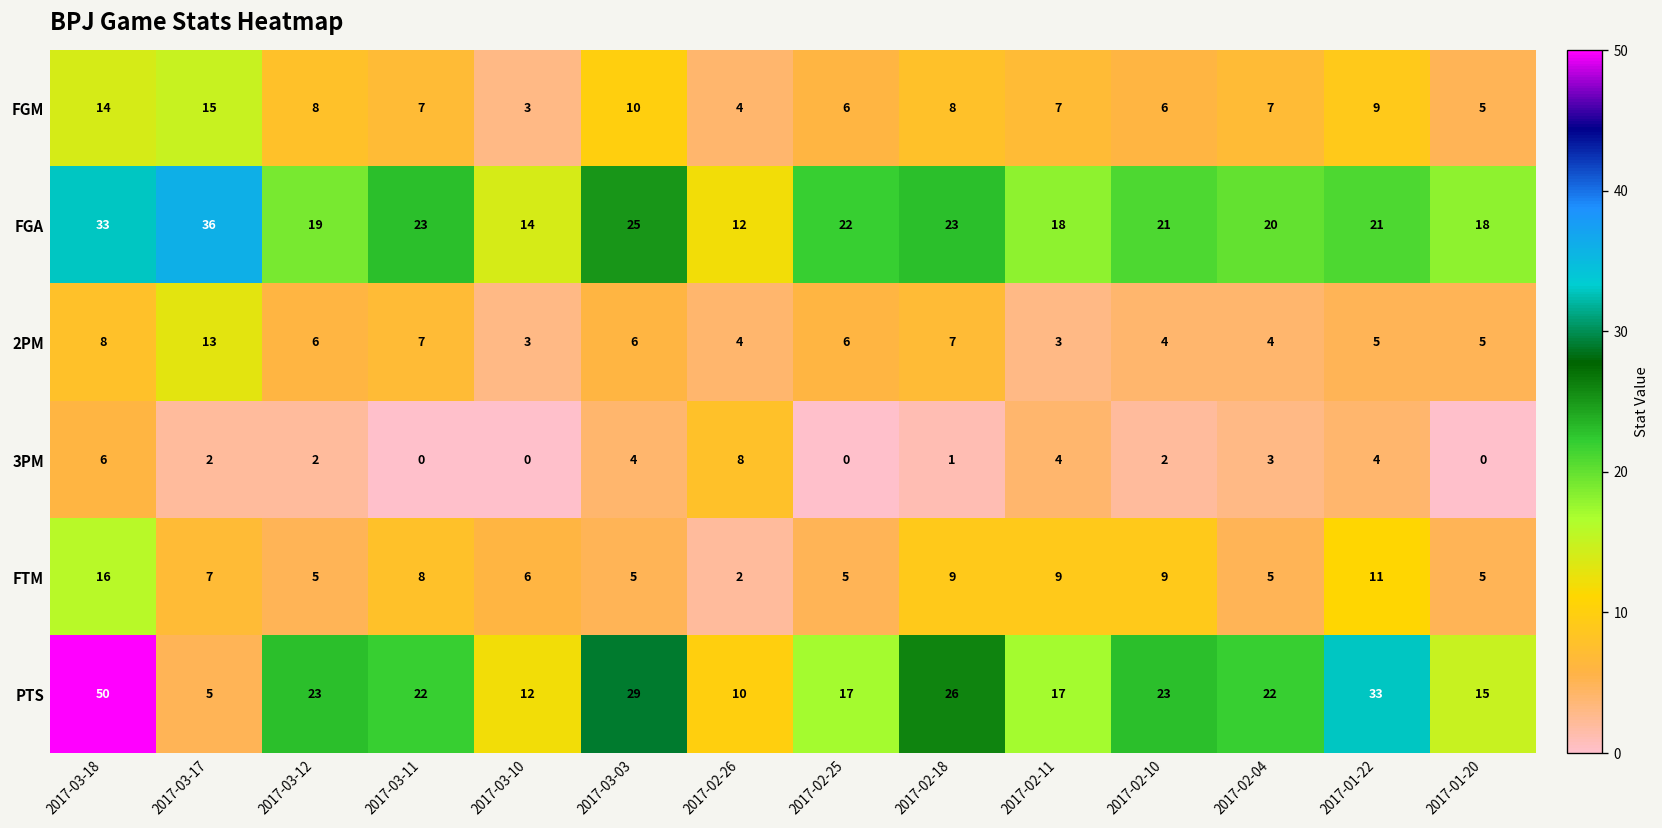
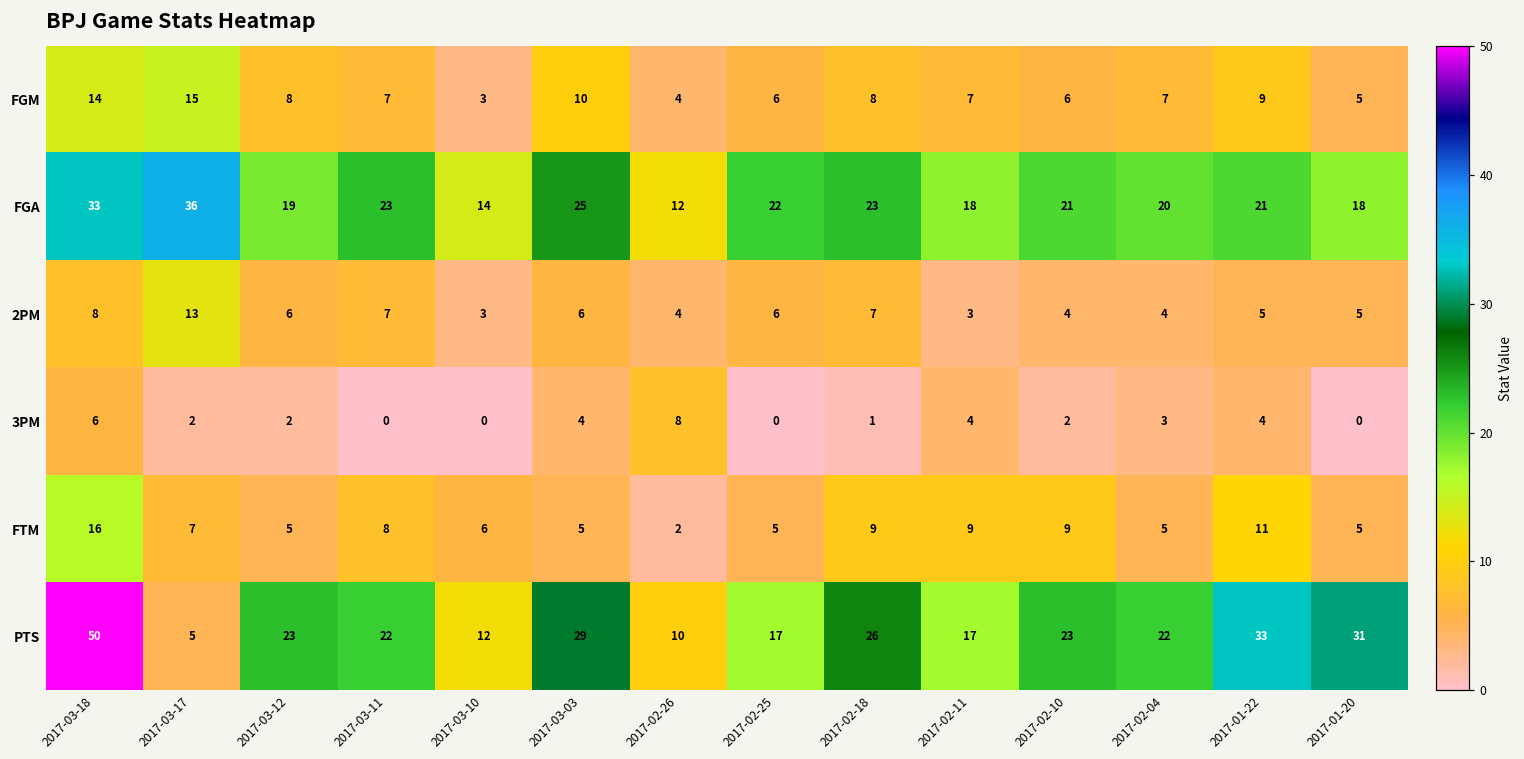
  {
    "FGM": {
      "2017-03-18": 14,
      "2017-03-17": 15,
      "2017-03-12": 8,
      "2017-03-11": 7,
      "2017-03-10": 3,
      "2017-03-03": 10,
      "2017-02-26": 4,
      "2017-02-25": 6,
      "2017-02-18": 8,
      "2017-02-11": 7,
      "2017-02-10": 6,
      "2017-02-04": 7,
      "2017-01-22": 9,
      "2017-01-20": 5
    },
    "FGA": {
      "2017-03-18": 33,
      "2017-03-17": 36,
      "2017-03-12": 19,
      "2017-03-11": 23,
      "2017-03-10": 14,
      "2017-03-03": 25,
      "2017-02-26": 12,
      "2017-02-25": 22,
      "2017-02-18": 23,
      "2017-02-11": 18,
      "2017-02-10": 21,
      "2017-02-04": 20,
      "2017-01-22": 21,
      "2017-01-20": 18
    },
    "2PM": {
      "2017-03-18": 8,
      "2017-03-17": 13,
      "2017-03-12": 6,
      "2017-03-11": 7,
      "2017-03-10": 3,
      "2017-03-03": 6,
      "2017-02-26": 4,
      "2017-02-25": 6,
      "2017-02-18": 7,
      "2017-02-11": 3,
      "2017-02-10": 4,
      "2017-02-04": 4,
      "2017-01-22": 5,
      "2017-01-20": 5
    },
    "3PM": {
      "2017-03-18": 6,
      "2017-03-17": 2,
      "2017-03-12": 2,
      "2017-03-11": 0,
      "2017-03-10": 0,
      "2017-03-03": 4,
      "2017-02-26": 8,
      "2017-02-25": 0,
      "2017-02-18": 1,
      "2017-02-11": 4,
      "2017-02-10": 2,
      "2017-02-04": 3,
      "2017-01-22": 4,
      "2017-01-20": 0
    },
    "FTM": {
      "2017-03-18": 16,
      "2017-03-17": 7,
      "2017-03-12": 5,
      "2017-03-11": 8,
      "2017-03-10": 6,
      "2017-03-03": 5,
      "2017-02-26": 2,
      "2017-02-25": 5,
      "2017-02-18": 9,
      "2017-02-11": 9,
      "2017-02-10": 9,
      "2017-02-04": 5,
      "2017-01-22": 11,
      "2017-01-20": 5
    },
    "PTS": {
      "2017-03-18": 50,
      "2017-03-17": 5,
      "2017-03-12": 23,
      "2017-03-11": 22,
      "2017-03-10": 12,
      "2017-03-03": 29,
      "2017-02-26": 10,
      "2017-02-25": 17,
      "2017-02-18": 26,
      "2017-02-11": 17,
      "2017-02-10": 23,
      "2017-02-04": 22,
      "2017-01-22": 33,
-     "2017-01-20": 15
+     "2017-01-20": 31
    }
  }
